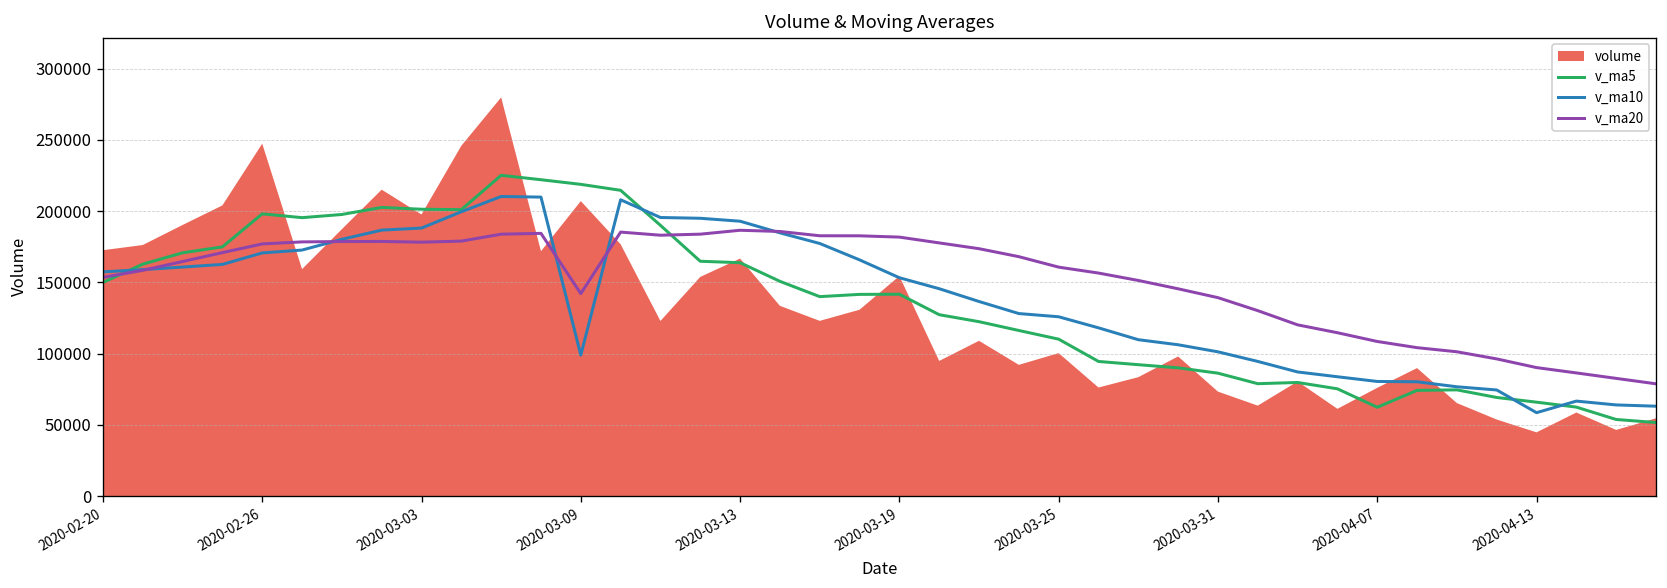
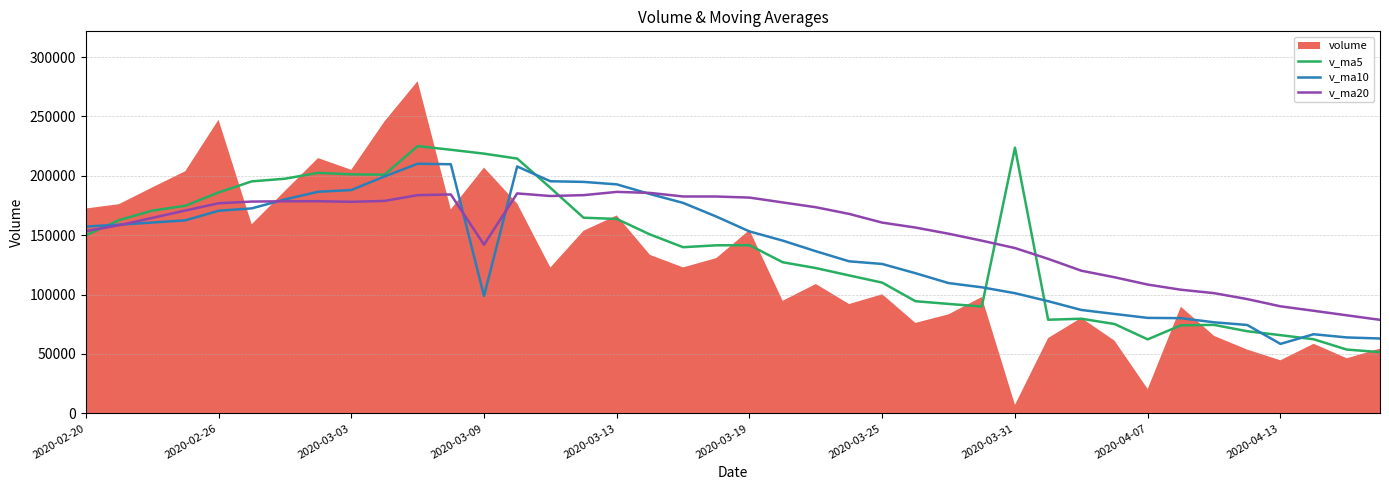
  {
    "v_ma5": {
      "2020-02-20": 150000,
-     "2020-02-26": 198000,
+     "2020-02-26": 186000,
      "2020-03-03": 201000,
      "2020-03-09": 219000,
      "2020-03-13": 164000,
      "2020-03-19": 142000,
      "2020-03-25": 110000,
-     "2020-03-31": 86000,
+     "2020-03-31": 224000,
      "2020-04-07": 62000,
      "2020-04-13": 66000
    },
    "volume": {
      "2020-02-20": 173000,
      "2020-02-26": 247000,
-     "2020-03-03": 198000,
+     "2020-03-03": 205000,
      "2020-03-09": 207000,
      "2020-03-13": 167000,
      "2020-03-25": 100000,
-     "2020-03-31": 73000,
-     "2020-04-07": 76000,
+     "2020-03-31": 7000,
+     "2020-04-07": 20000,
      "2020-04-13": 45000
    },
    "v_ma10": {
      "2020-02-20": 157000,
      "2020-02-26": 171000,
      "2020-03-03": 188000,
      "2020-03-09": 99000,
      "2020-03-13": 193000,
      "2020-03-25": 126000,
      "2020-03-31": 101000,
      "2020-04-07": 80000,
      "2020-04-13": 59000
    },
    "v_ma20": {
      "2020-02-20": 153000,
      "2020-02-26": 177000,
      "2020-03-03": 178000,
      "2020-03-09": 142000,
      "2020-03-13": 187000,
      "2020-03-19": 182000,
      "2020-03-25": 161000,
      "2020-03-31": 139000,
      "2020-04-07": 108000,
      "2020-04-13": 90000
    }
  }
